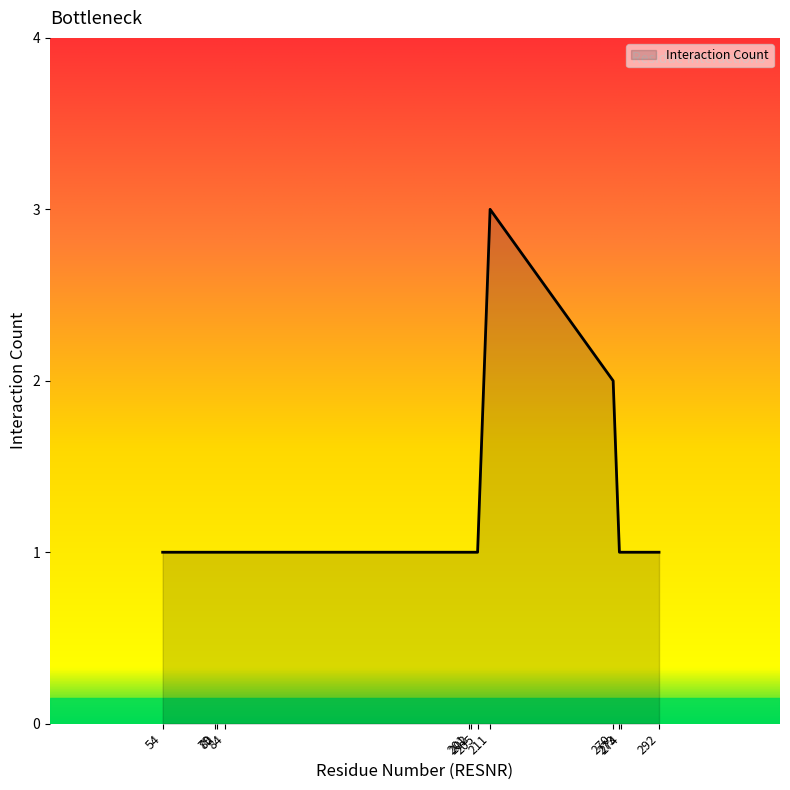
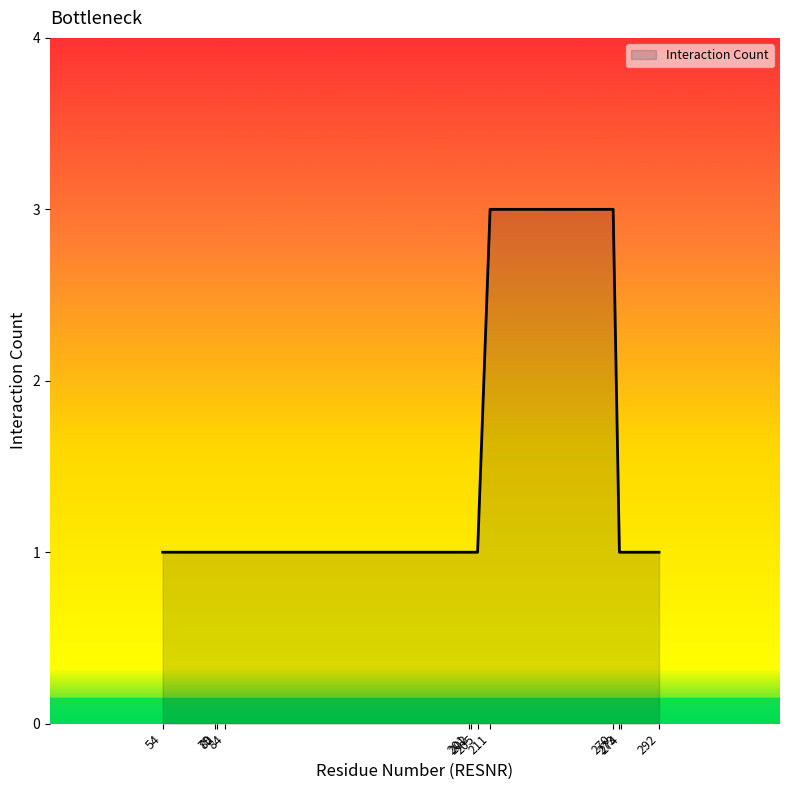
  {
    "54": 1,
    "79": 1,
    "80": 1,
    "84": 1,
    "201": 1,
    "202": 1,
    "205": 1,
    "211": 3,
-   "270": 2,
+   "270": 3,
    "273": 1,
    "274": 1,
    "292": 1
  }
